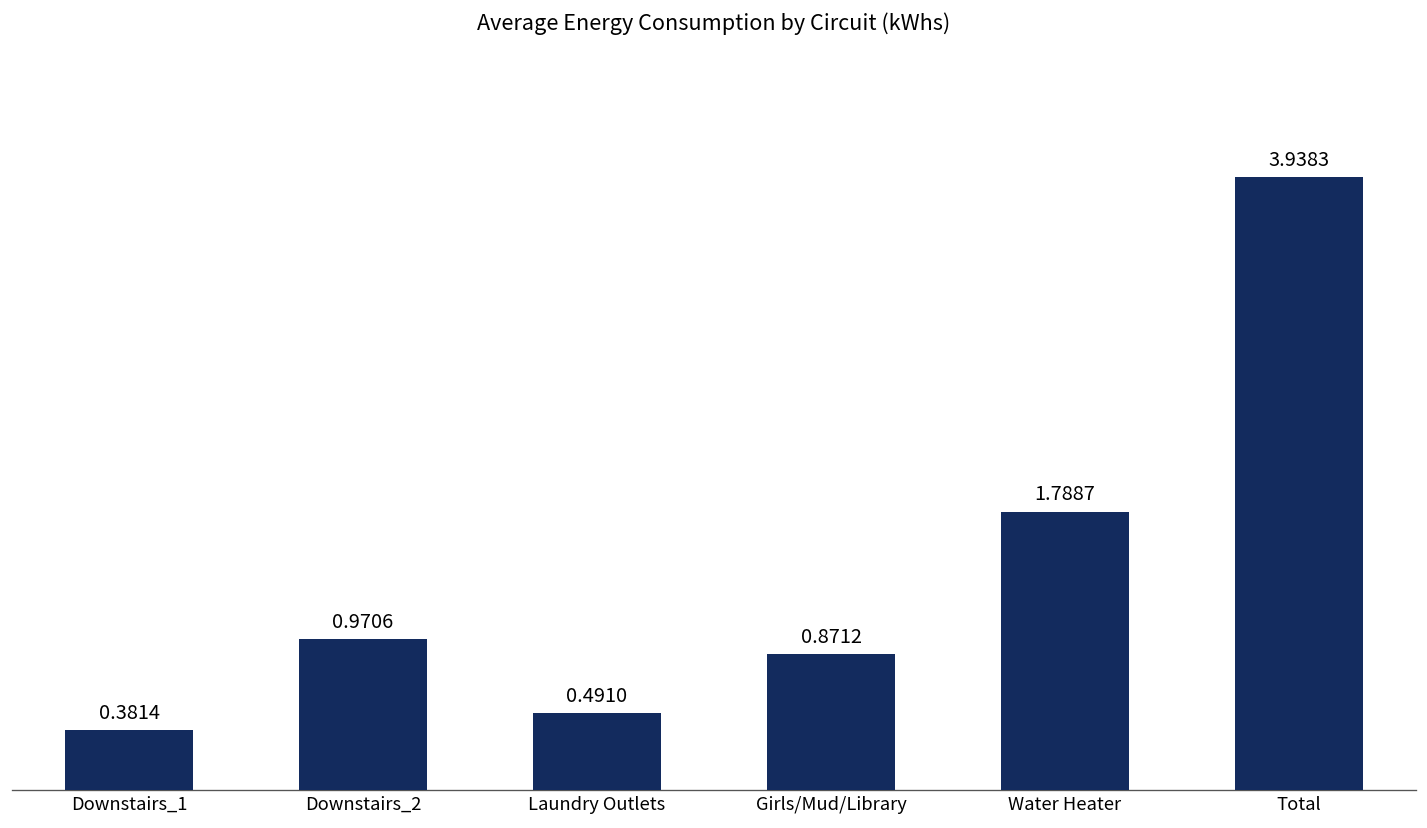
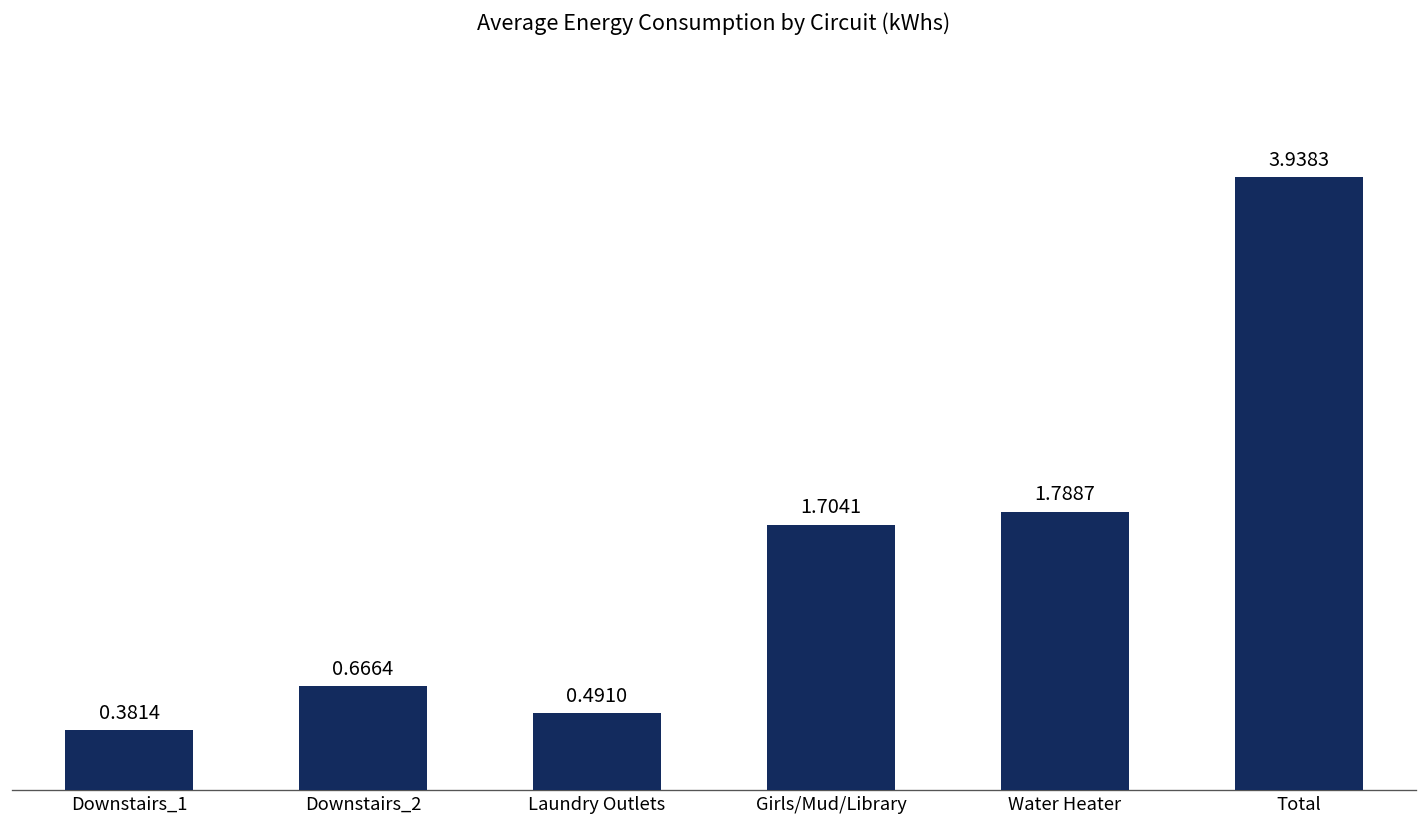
  {
    "Downstairs_1": 0.3814,
-   "Downstairs_2": 0.9706,
+   "Downstairs_2": 0.6664,
    "Laundry Outlets": 0.4910,
-   "Girls/Mud/Library": 0.8712,
+   "Girls/Mud/Library": 1.7041,
    "Water Heater": 1.7887,
    "Total": 3.9383
  }
